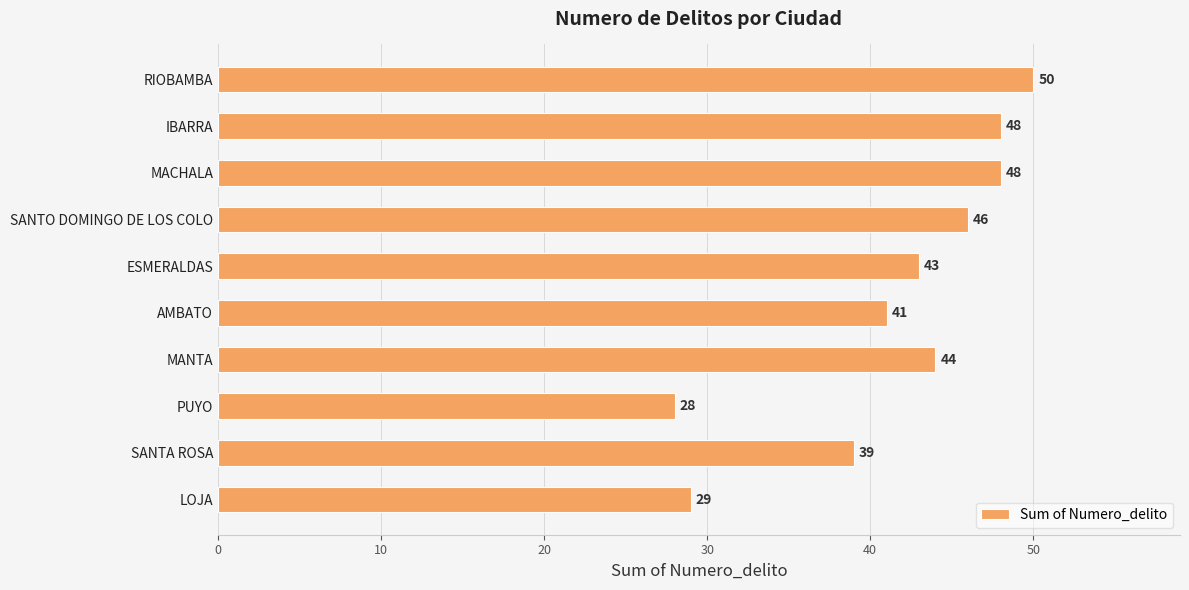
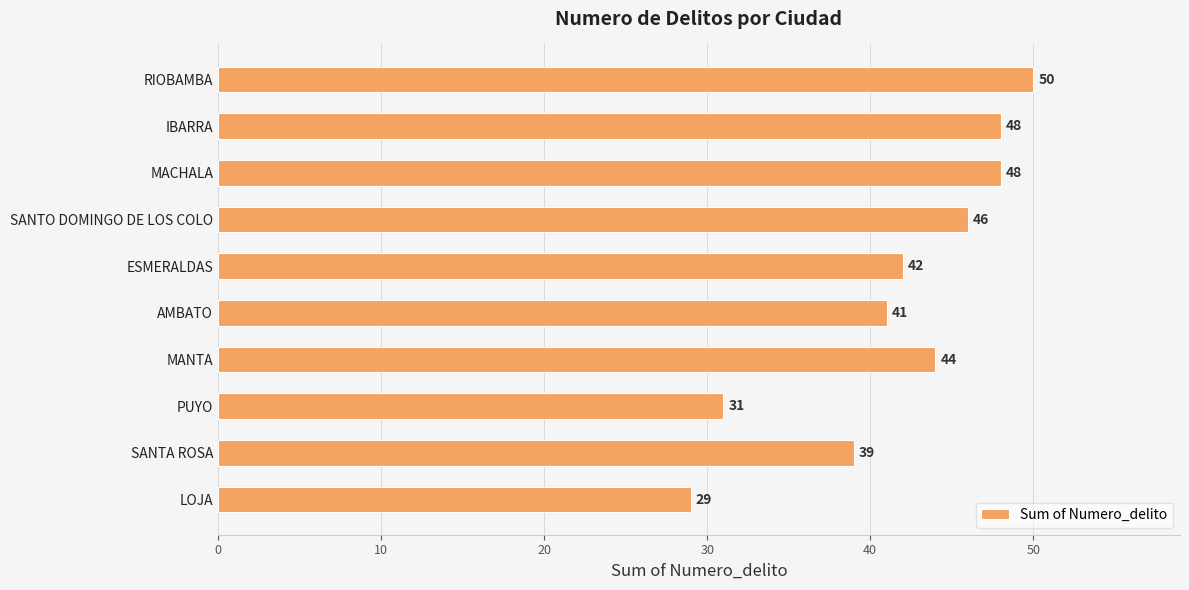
  {
    "RIOBAMBA": 50,
    "IBARRA": 48,
    "MACHALA": 48,
    "SANTO DOMINGO DE LOS COLO": 46,
-   "ESMERALDAS": 43,
+   "ESMERALDAS": 42,
    "AMBATO": 41,
    "MANTA": 44,
-   "PUYO": 28,
+   "PUYO": 31,
    "SANTA ROSA": 39,
    "LOJA": 29
  }
